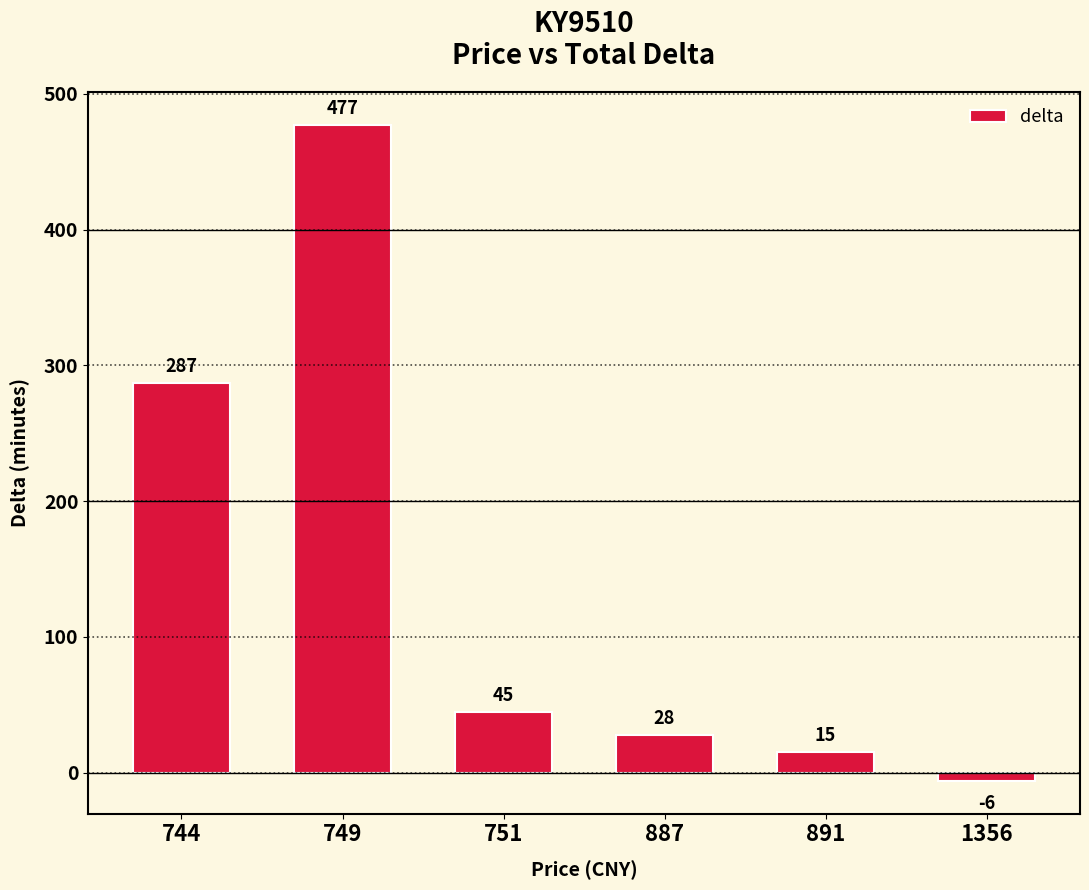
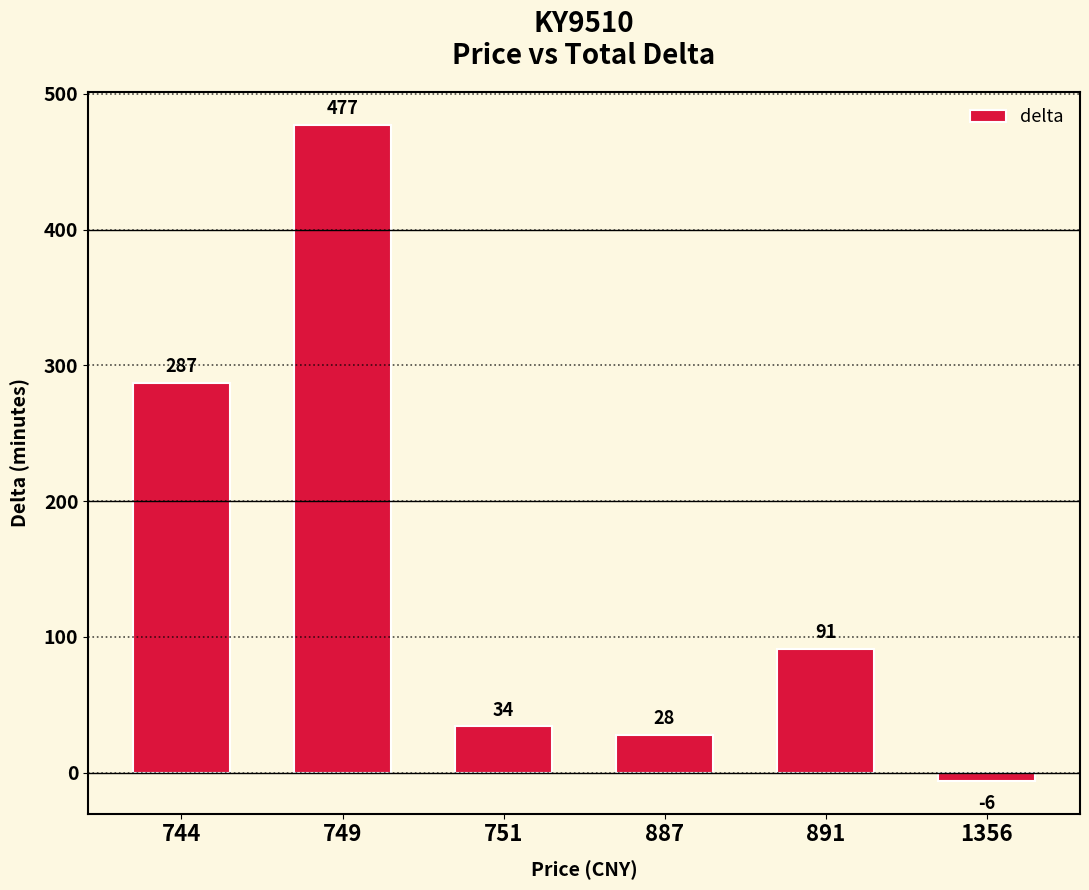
  {
    "744": 287,
    "749": 477,
-   "751": 45,
+   "751": 34,
    "887": 28,
-   "891": 15,
+   "891": 91,
    "1356": -6
  }
